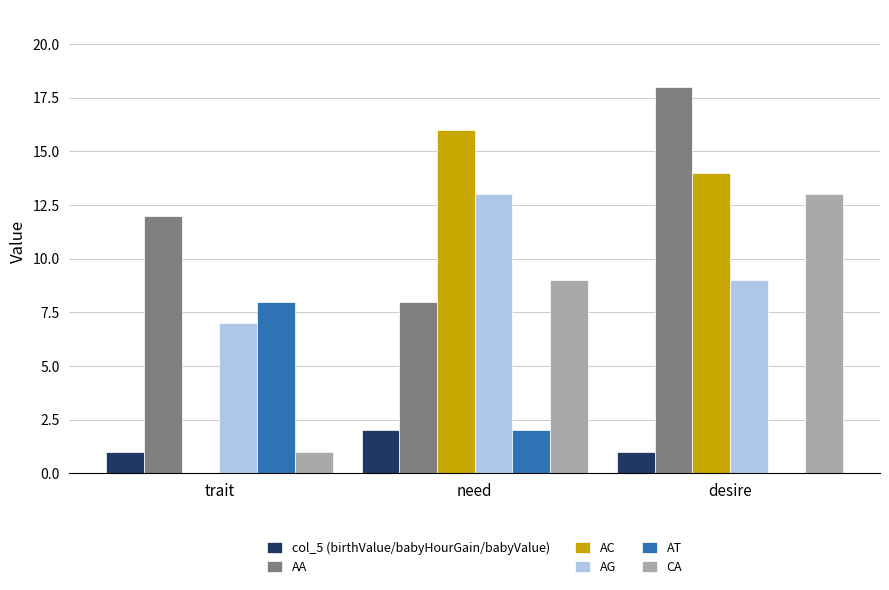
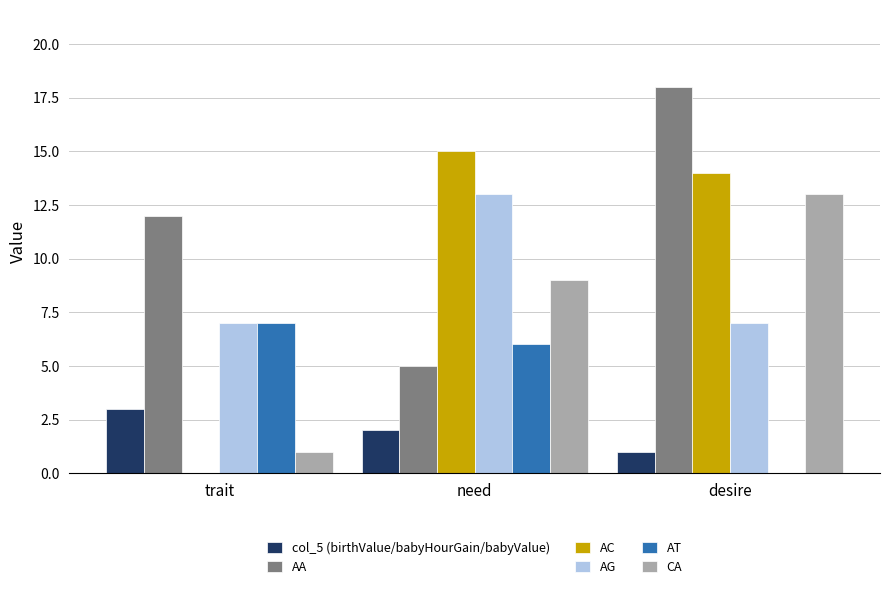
  {
    "col_5 (birthValue/babyHourGain/babyValue)": {
-     "trait": 1,
+     "trait": 3,
      "need": 2,
      "desire": 1
    },
    "AA": {
      "trait": 12,
-     "need": 8,
+     "need": 5,
      "desire": 18
    },
    "AC": {
      "trait": 0,
-     "need": 16,
+     "need": 15,
      "desire": 14
    },
    "AG": {
      "trait": 7,
      "need": 13,
-     "desire": 9
+     "desire": 7
    },
    "AT": {
-     "trait": 8,
-     "need": 2,
+     "trait": 7,
+     "need": 6,
      "desire": 0
    },
    "CA": {
      "trait": 1,
      "need": 9,
      "desire": 13
    }
  }
